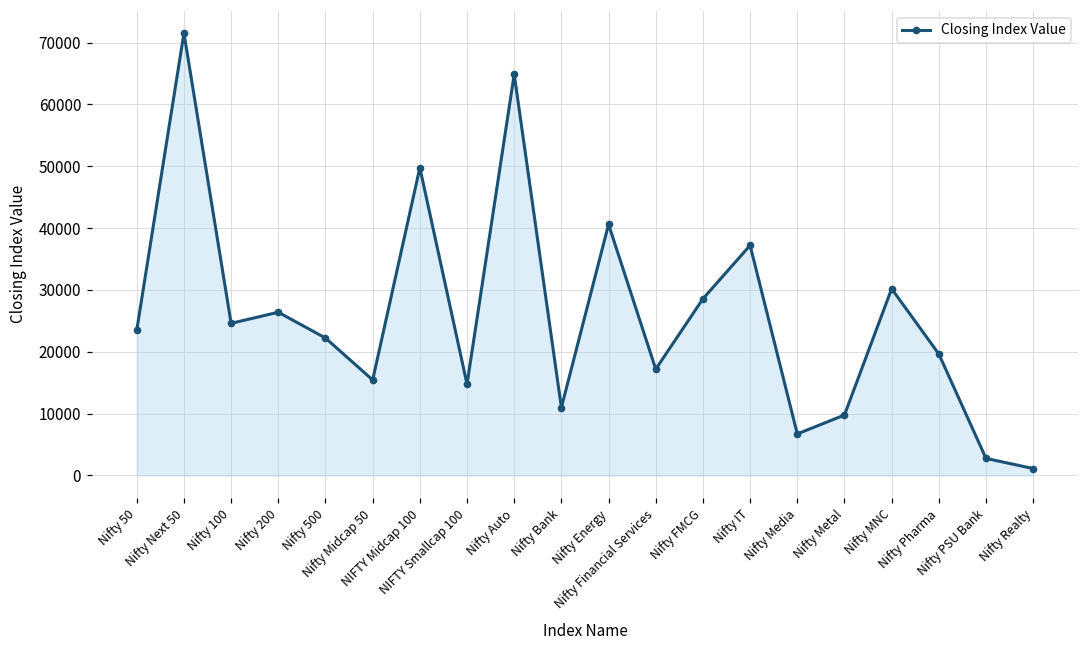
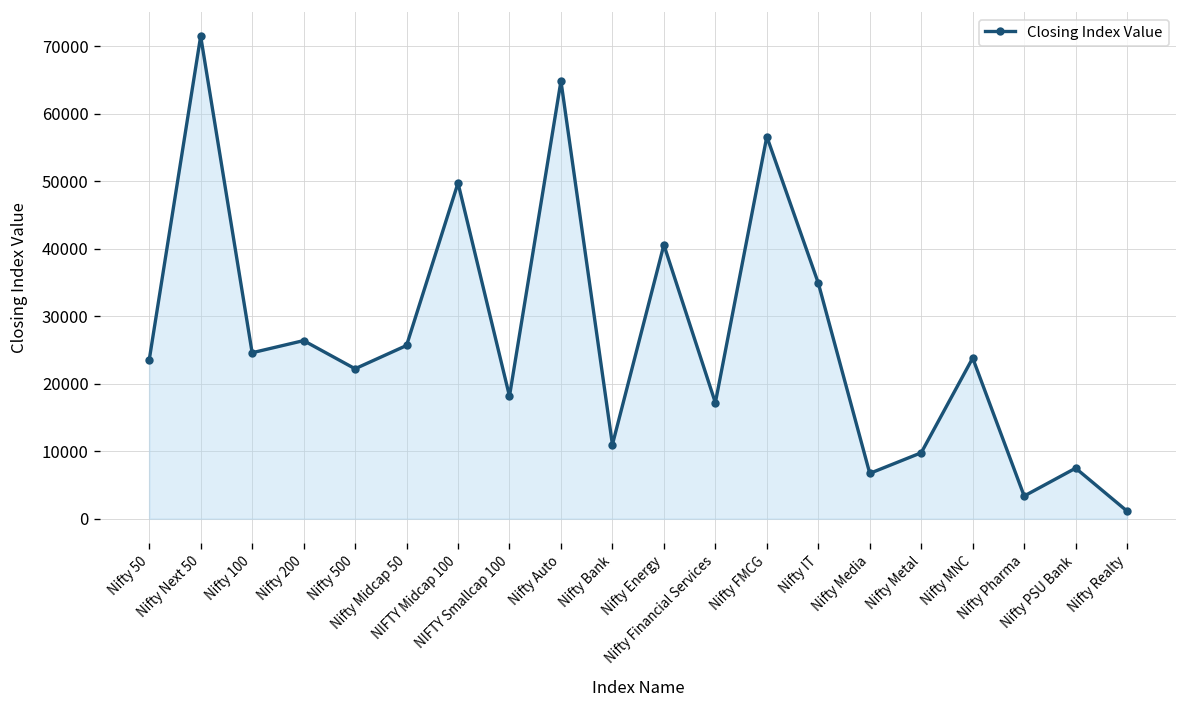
  {
    "Nifty 50": 24000,
    "Nifty Next 50": 72000,
    "Nifty 100": 25000,
    "Nifty 200": 26000,
    "Nifty 500": 22000,
-   "Nifty Midcap 50": 15000,
+   "Nifty Midcap 50": 26000,
    "NIFTY Midcap 100": 50000,
-   "NIFTY Smallcap 100": 15000,
+   "NIFTY Smallcap 100": 18000,
    "Nifty Auto": 65000,
    "Nifty Bank": 11000,
    "Nifty Energy": 41000,
    "Nifty Financial Services": 17000,
-   "Nifty FMCG": 29000,
-   "Nifty IT": 37000,
+   "Nifty FMCG": 57000,
+   "Nifty IT": 35000,
    "Nifty Media": 7000,
    "Nifty Metal": 10000,
-   "Nifty MNC": 30000,
-   "Nifty Pharma": 20000,
-   "Nifty PSU Bank": 3000,
+   "Nifty MNC": 24000,
+   "Nifty Pharma": 3000,
+   "Nifty PSU Bank": 7000,
    "Nifty Realty": 1000
  }
